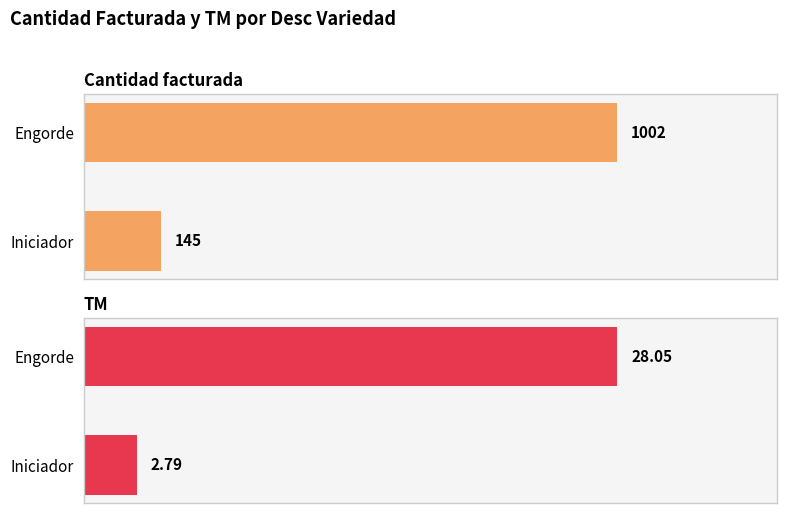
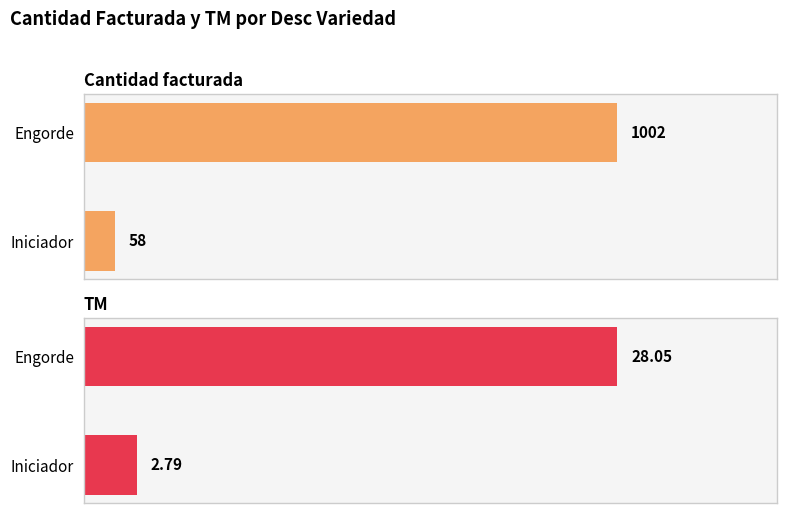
  {
    "Cantidad facturada": {
      "Engorde": 1002,
-     "Iniciador": 145
+     "Iniciador": 58
    },
    "TM": {
      "Engorde": 28.05,
      "Iniciador": 2.79
    }
  }
